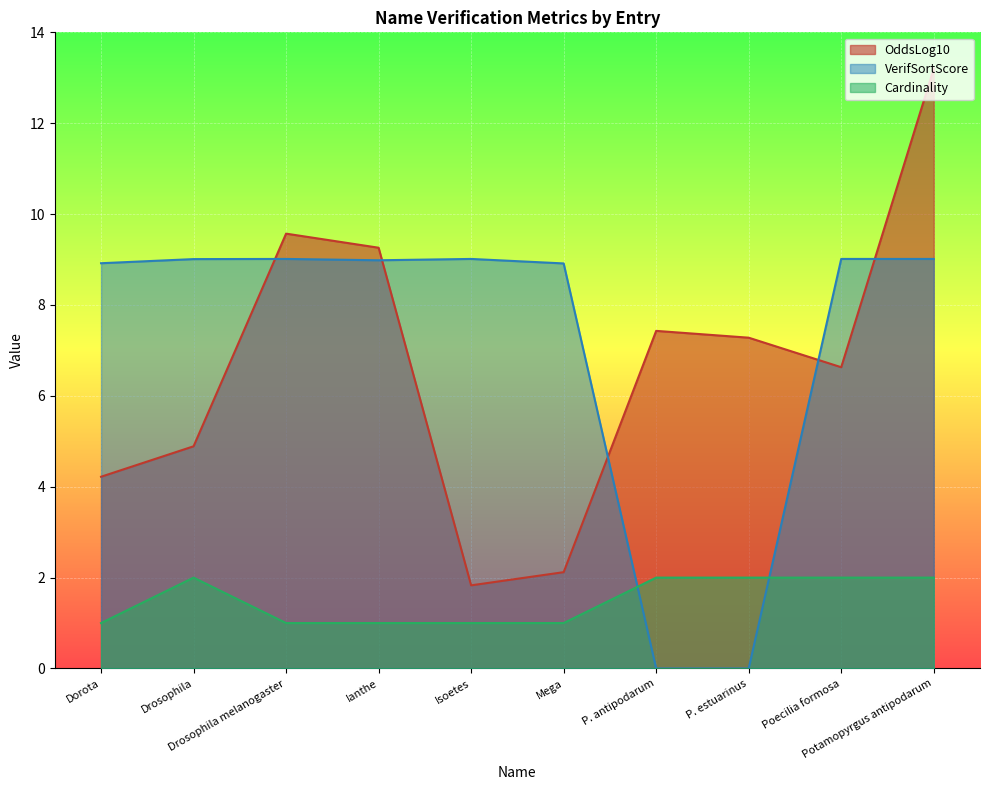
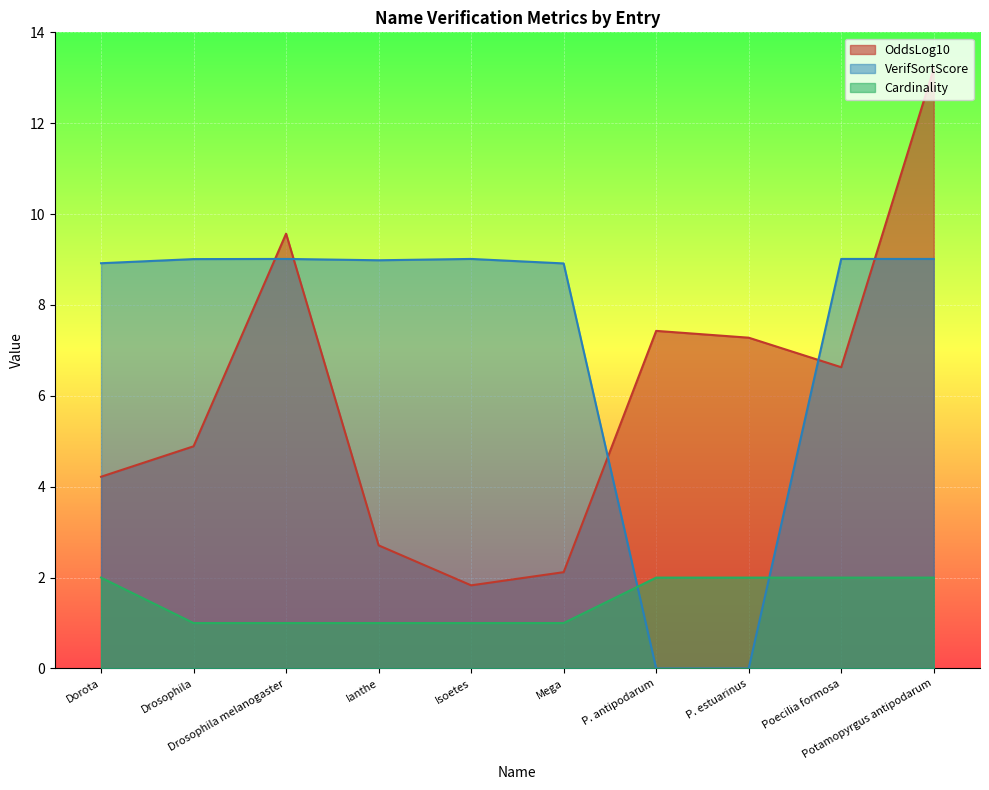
  {
    "OddsLog10": {
      "Dorota": 4.2,
      "Drosophila": 4.9,
      "Drosophila melanogaster": 9.6,
-     "Ianthe": 9.3,
+     "Ianthe": 2.7,
      "Isoetes": 1.8,
      "Mega": 2.1,
      "P. antipodarum": 7.4,
      "P. estuarinus": 7.3,
      "Poecilia formosa": 6.6
    },
    "VerifSortScore": {
      "Dorota": 8.9,
      "Drosophila": 9.0,
      "Drosophila melanogaster": 9.0,
      "Ianthe": 9.0,
      "Isoetes": 9.0,
      "Mega": 8.9,
      "P. antipodarum": 0.0,
      "P. estuarinus": 0.0,
      "Poecilia formosa": 9.0,
      "Potamopyrgus antipodarum": 9.0
    },
    "Cardinality": {
-     "Dorota": 1,
-     "Drosophila": 2,
+     "Dorota": 2,
+     "Drosophila": 1,
      "Drosophila melanogaster": 1,
      "Ianthe": 1,
      "Isoetes": 1,
      "Mega": 1,
      "P. antipodarum": 2,
      "P. estuarinus": 2,
      "Poecilia formosa": 2,
      "Potamopyrgus antipodarum": 2
    }
  }
